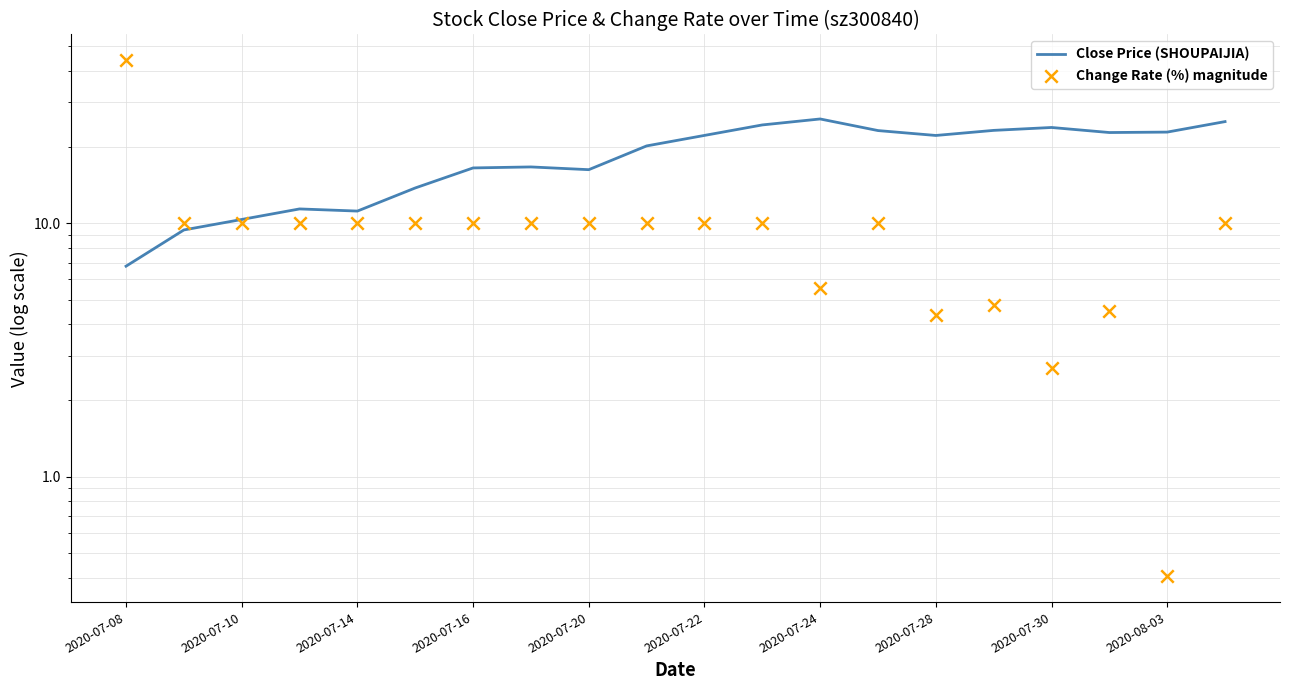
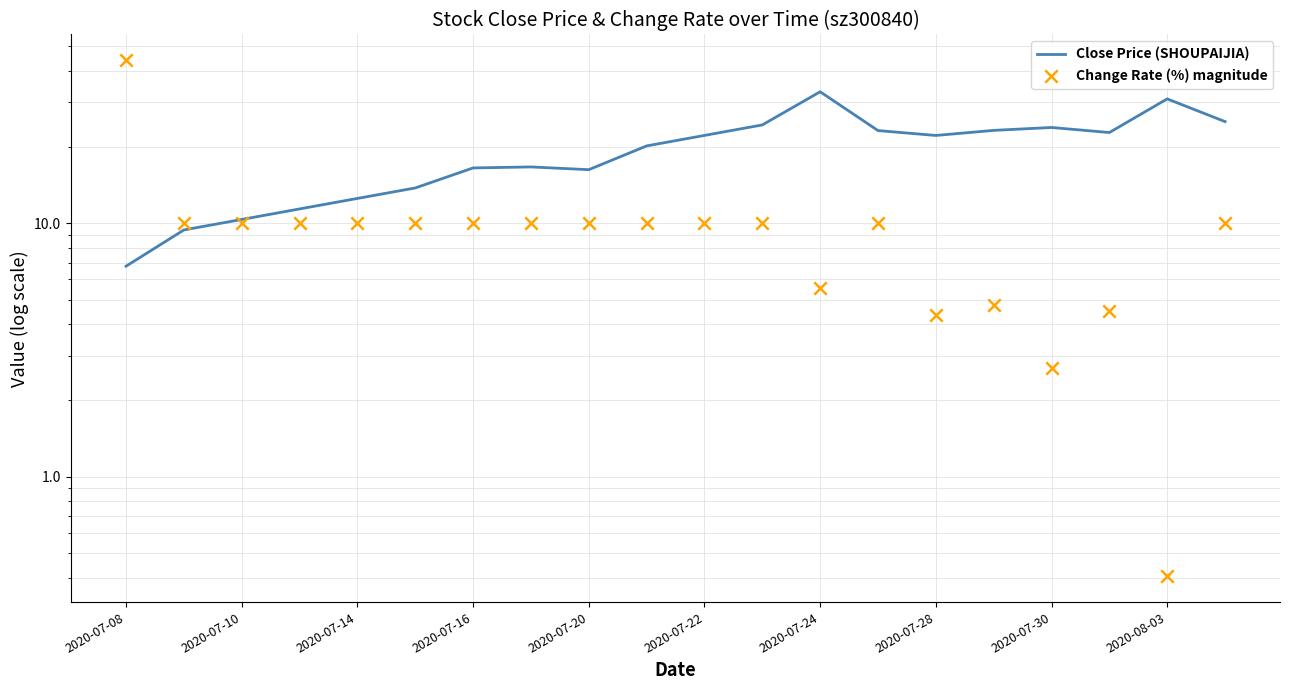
  {
    "Close Price (SHOUPAIJIA)": {
      "2020-07-08": 6.8,
      "2020-07-10": 10.4,
-     "2020-07-14": 11,
+     "2020-07-14": 13,
      "2020-07-16": 17,
      "2020-07-20": 16,
      "2020-07-22": 22,
-     "2020-07-24": 26,
+     "2020-07-24": 33,
      "2020-07-28": 22,
      "2020-07-30": 24,
-     "2020-08-03": 23
+     "2020-08-03": 31
    }
  }
